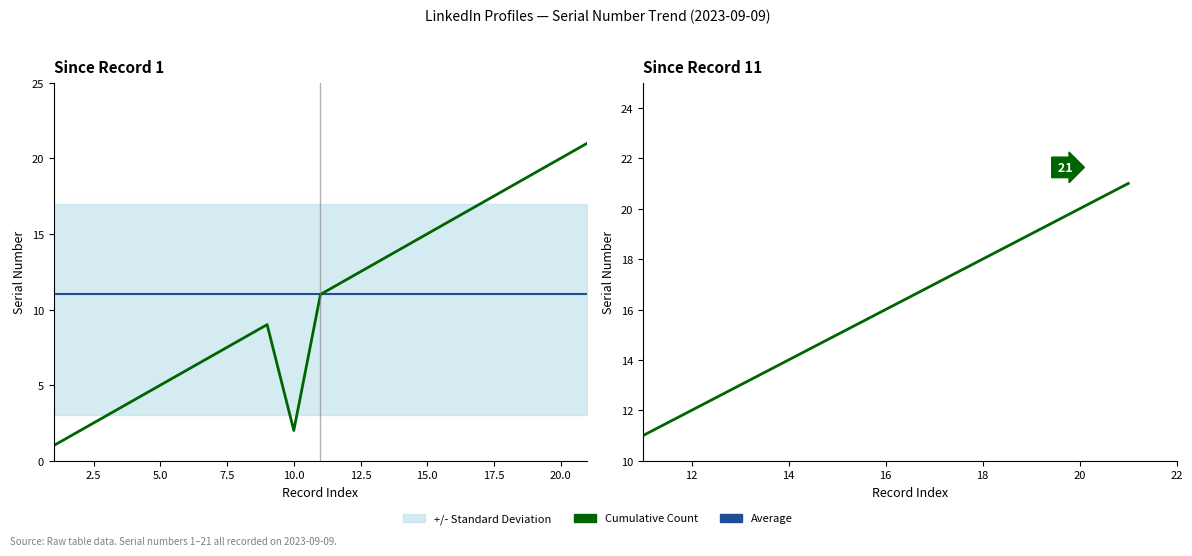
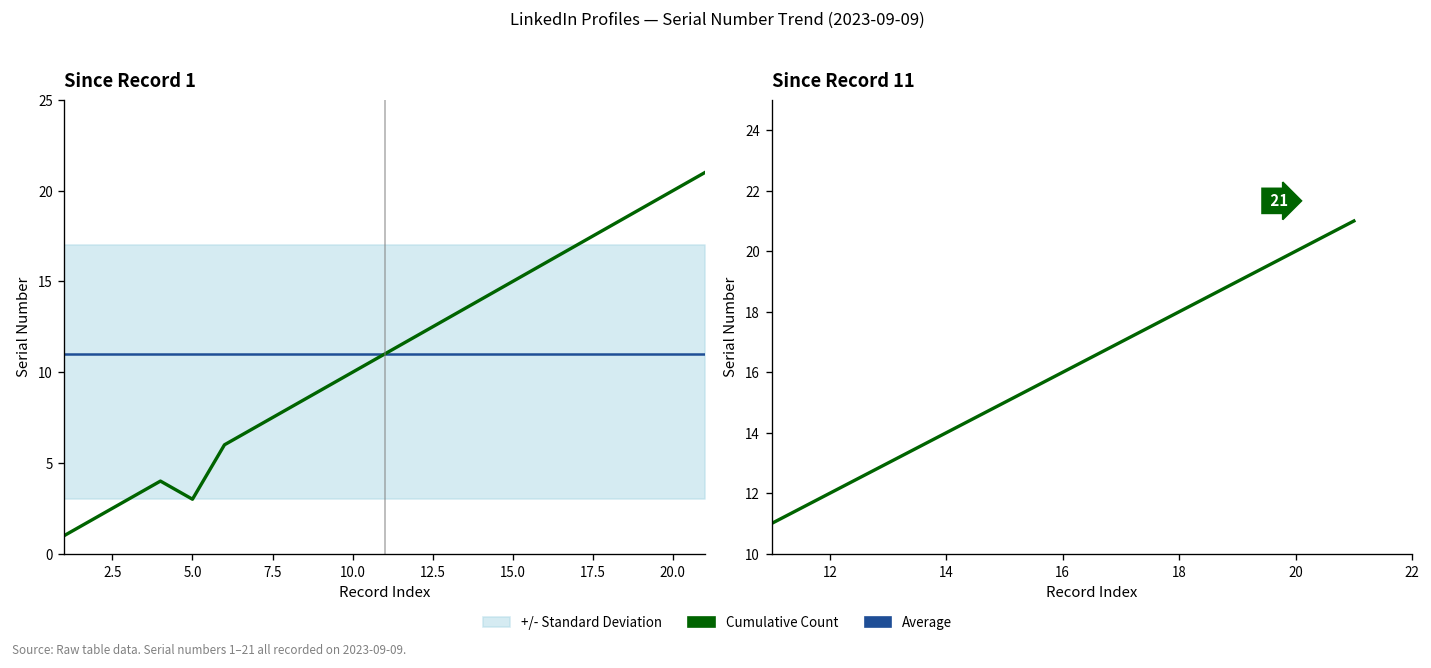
  {
    "Since Record 1": {
      "+/- Standard Deviation": {
        "5.0": 17,
        "10.0": 17,
        "15.0": 17,
        "20.0": 17
      },
      "Cumulative Count": {
-       "5.0": 5,
-       "10.0": 2,
+       "5.0": 3,
+       "10.0": 10,
        "15.0": 15,
        "20.0": 20
      }
    },
    "Since Record 11": {
      "12": 12.0,
      "14": 14.0,
      "16": 16.0,
      "18": 18.0,
      "20": 20.0
    }
  }
